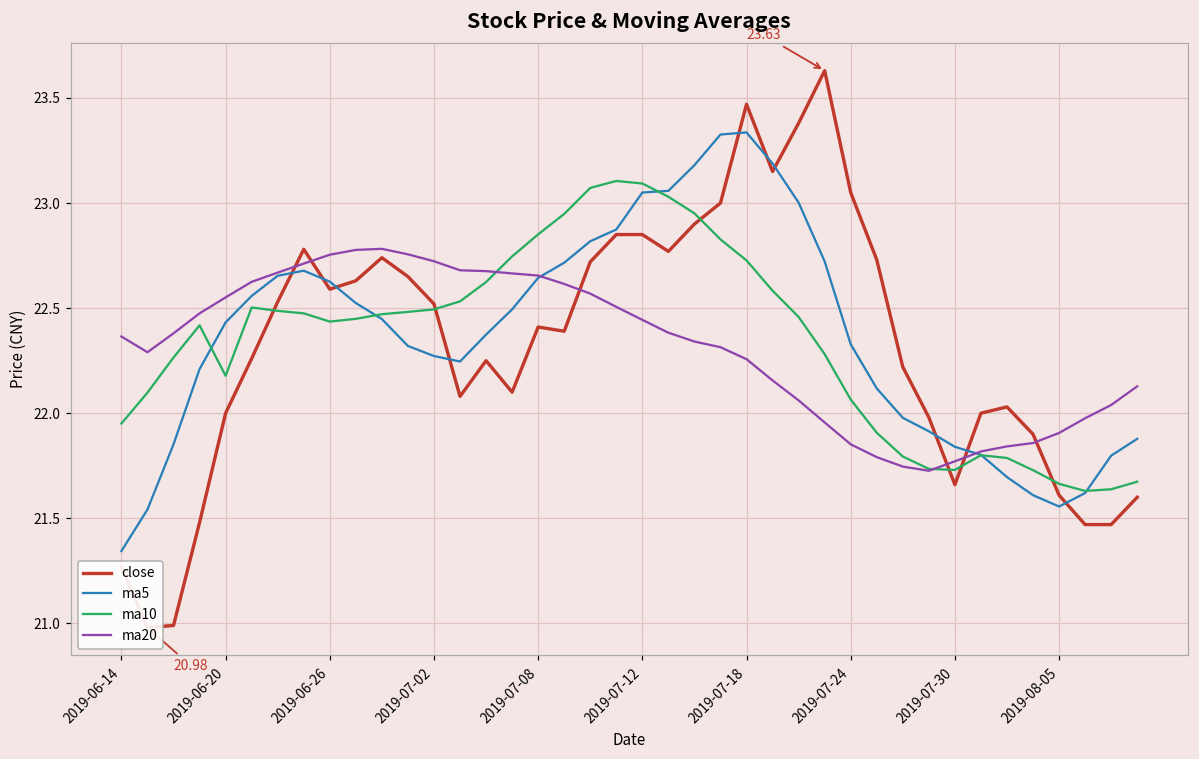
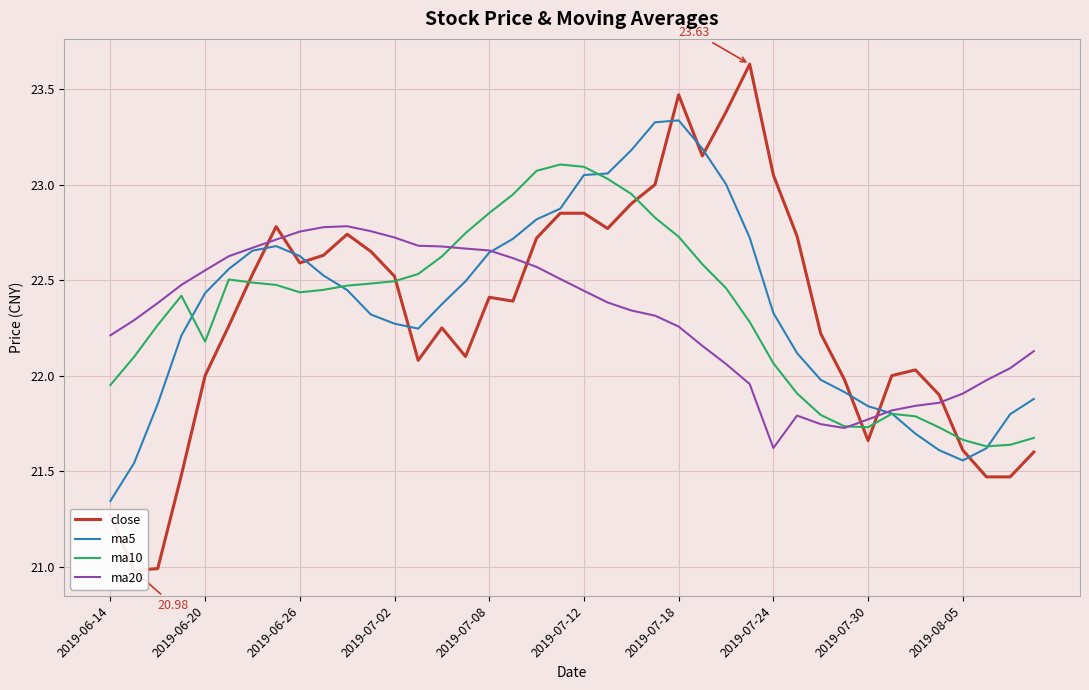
  {
    "close": {
      "2019-06-20": 22.00,
      "2019-06-26": 22.59,
      "2019-07-02": 22.52,
      "2019-07-08": 22.41,
      "2019-07-12": 22.85,
      "2019-07-18": 23.47,
      "2019-07-24": 23.05,
      "2019-07-30": 21.66,
      "2019-08-05": 21.61
    },
    "ma5": {
      "2019-06-14": 21.34,
      "2019-06-20": 22.43,
      "2019-06-26": 22.63,
      "2019-07-02": 22.27,
      "2019-07-12": 23.05,
      "2019-07-18": 23.34,
      "2019-07-24": 22.33,
      "2019-07-30": 21.84,
      "2019-08-05": 21.56
    },
    "ma10": {
      "2019-06-14": 21.95,
      "2019-06-20": 22.18,
      "2019-06-26": 22.44,
      "2019-07-02": 22.49,
      "2019-07-08": 22.85,
      "2019-07-12": 23.09,
      "2019-07-18": 22.73,
      "2019-07-24": 22.07,
      "2019-07-30": 21.73,
      "2019-08-05": 21.66
    },
    "ma20": {
-     "2019-06-14": 22.37,
+     "2019-06-14": 22.21,
      "2019-06-20": 22.55,
      "2019-06-26": 22.75,
      "2019-07-02": 22.72,
      "2019-07-12": 22.44,
      "2019-07-18": 22.26,
-     "2019-07-24": 21.85,
+     "2019-07-24": 21.62,
      "2019-07-30": 21.77,
      "2019-08-05": 21.91
    }
  }
